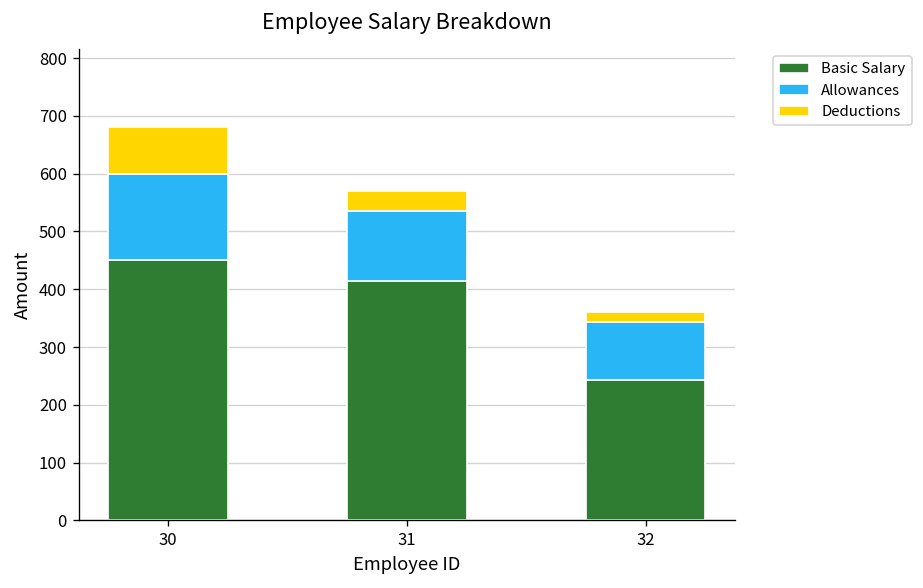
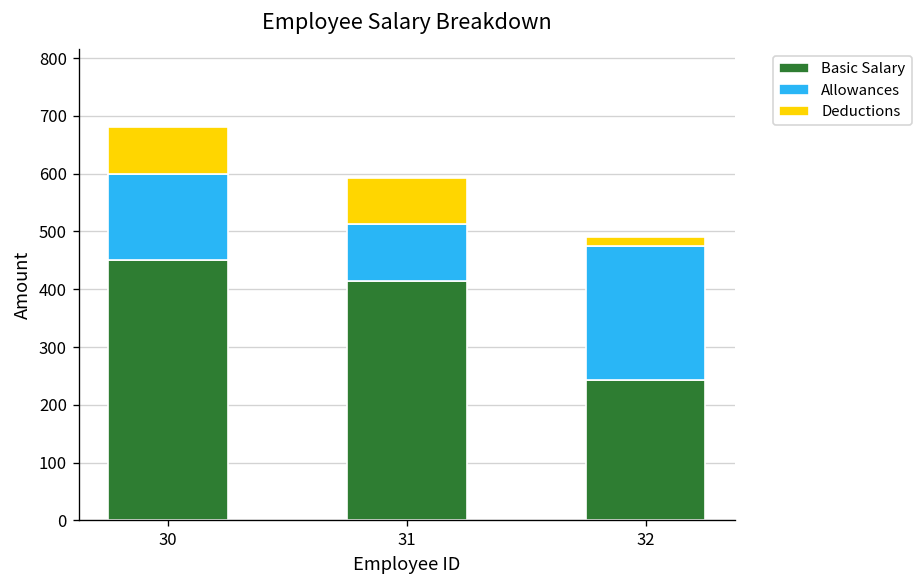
  {
    "Basic Salary": {
      "30": 450,
      "31": 420,
      "32": 240
    },
    "Allowances": {
      "30": 150,
-     "31": 120,
-     "32": 100
+     "31": 100,
+     "32": 230
    },
    "Deductions": {
      "30": 80,
-     "31": 40,
+     "31": 80,
      "32": 20
    }
  }
